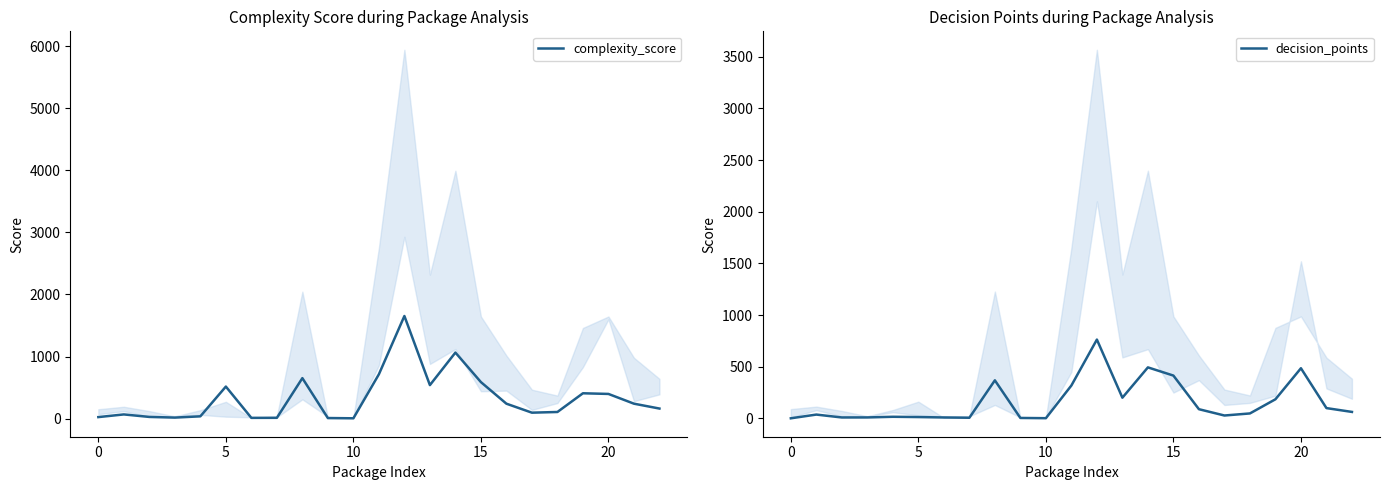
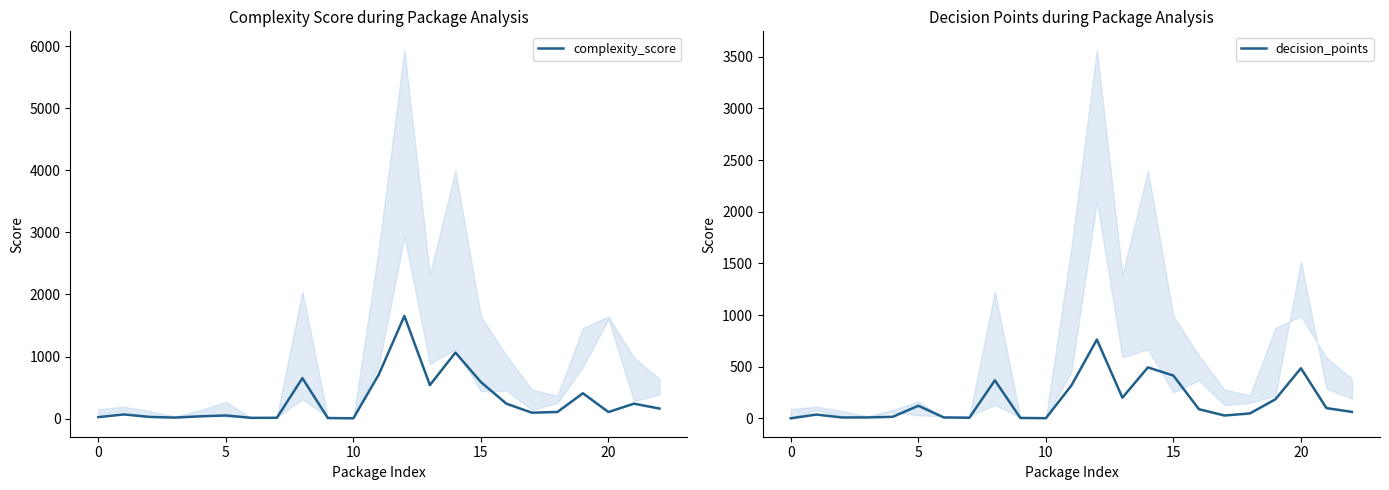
  {
    "Complexity Score during Package Analysis": {
      "complexity_score": {
        "0": 0,
-       "5": 500,
+       "5": 100,
        "15": 600,
-       "20": 400
+       "20": 100
      }
    },
    "Decision Points during Package Analysis": {
      "decision_points": {
        "0": 0,
-       "5": 10,
+       "5": 120,
        "15": 410,
        "20": 490
      }
    }
  }
